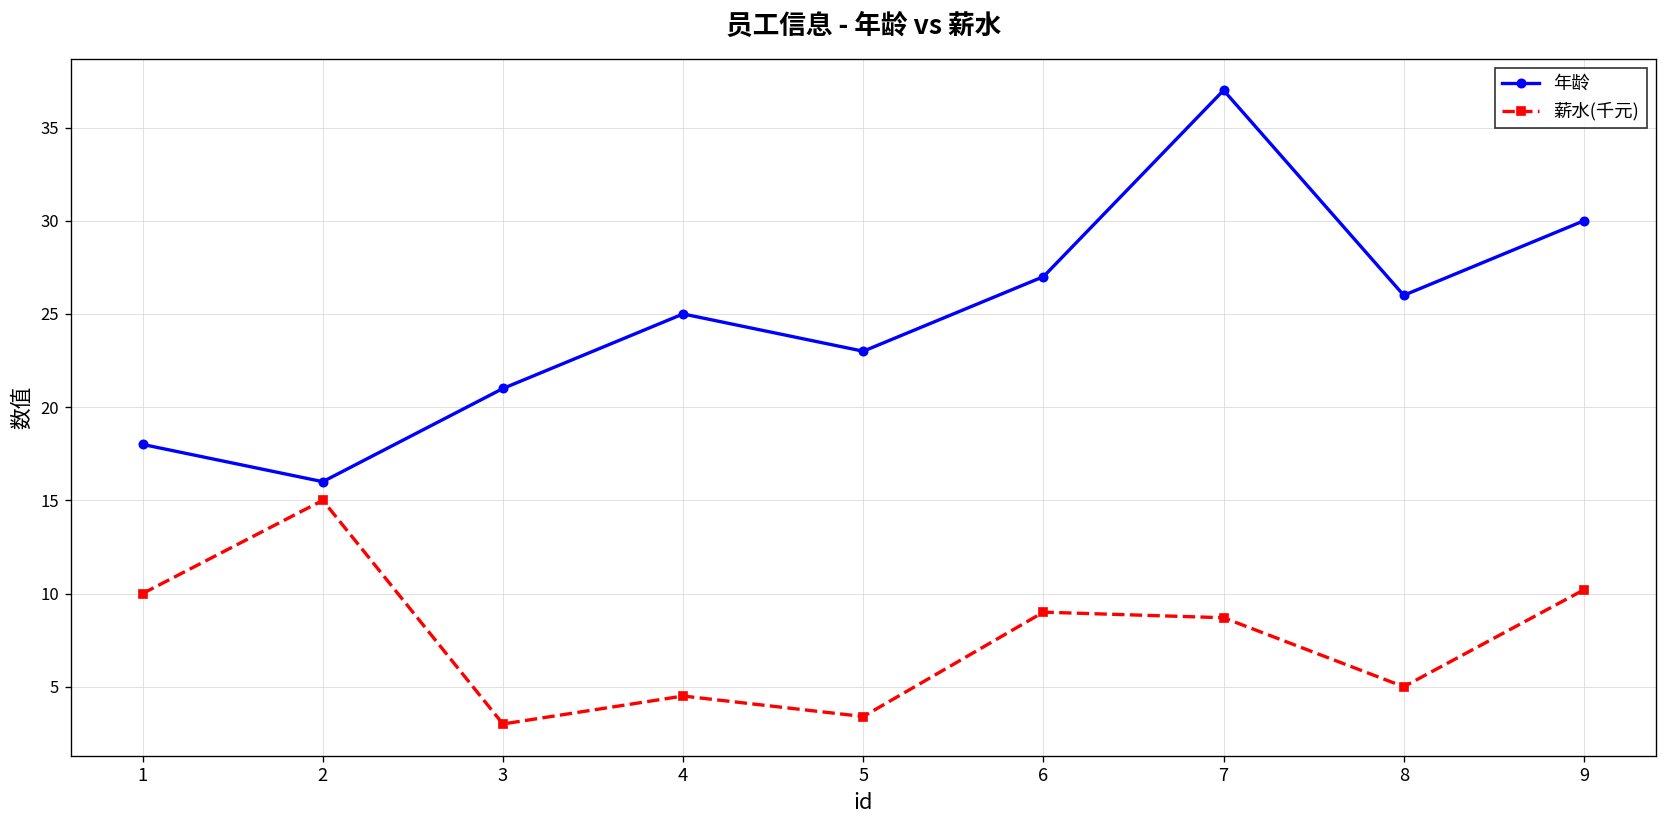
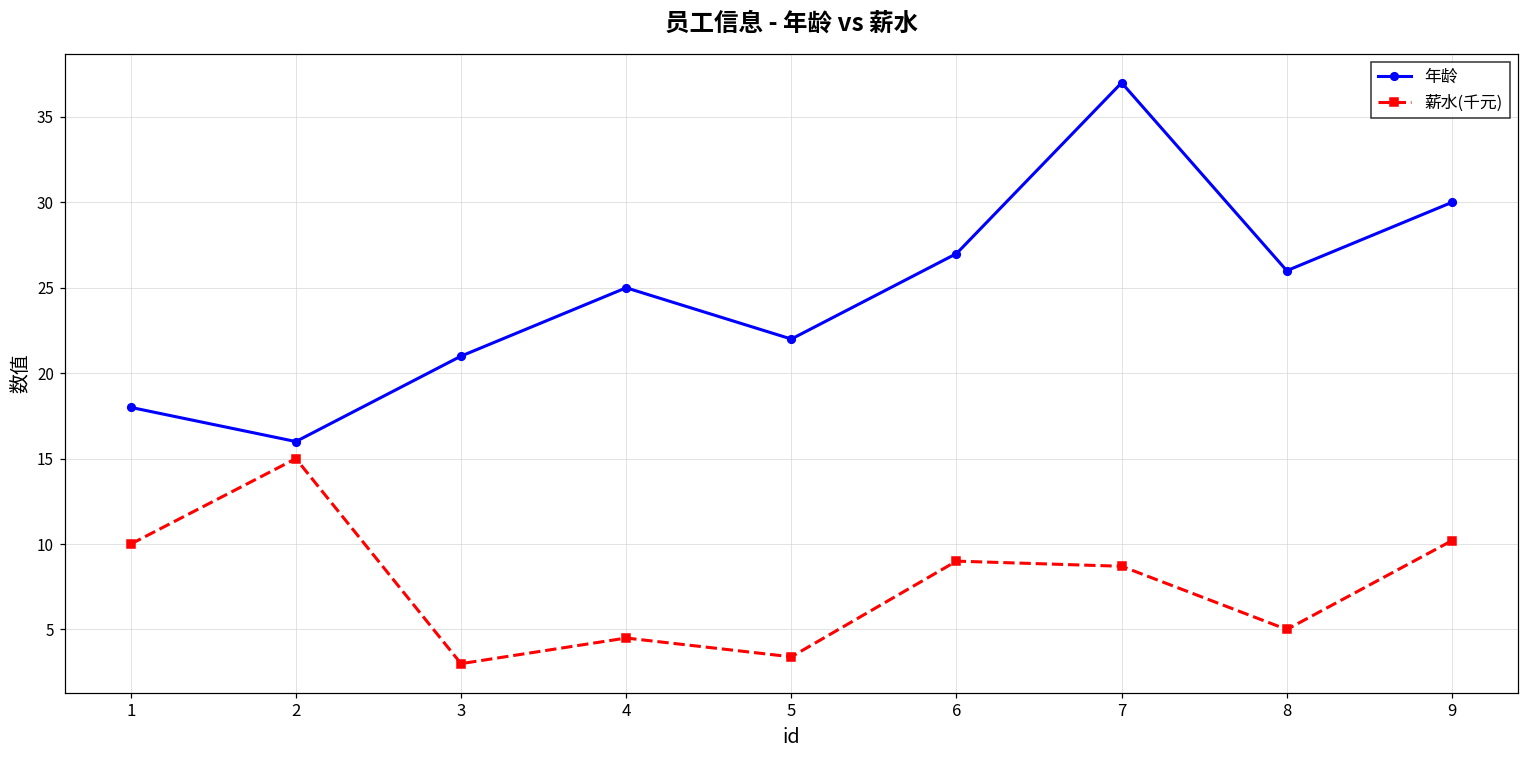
  {
    "年龄": {
      "1": 18,
      "2": 16,
      "3": 21,
      "4": 25,
-     "5": 23,
+     "5": 22,
      "6": 27,
      "7": 37,
      "8": 26,
      "9": 30
    },
    "薪水(千元)": {
      "1": 10,
      "2": 15,
      "3": 3,
      "4": 4.5,
      "5": 3.4,
      "6": 9,
      "7": 8.7,
      "8": 5,
      "9": 10.2
    }
  }
